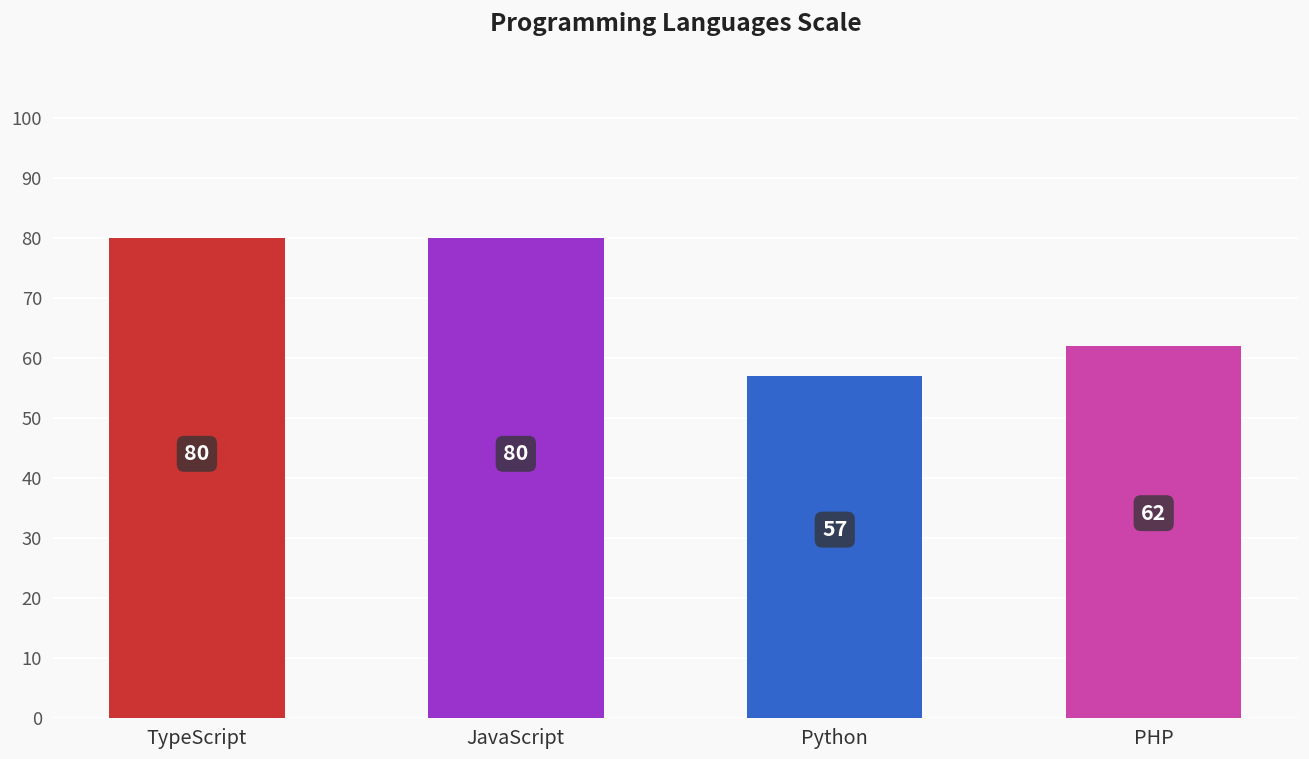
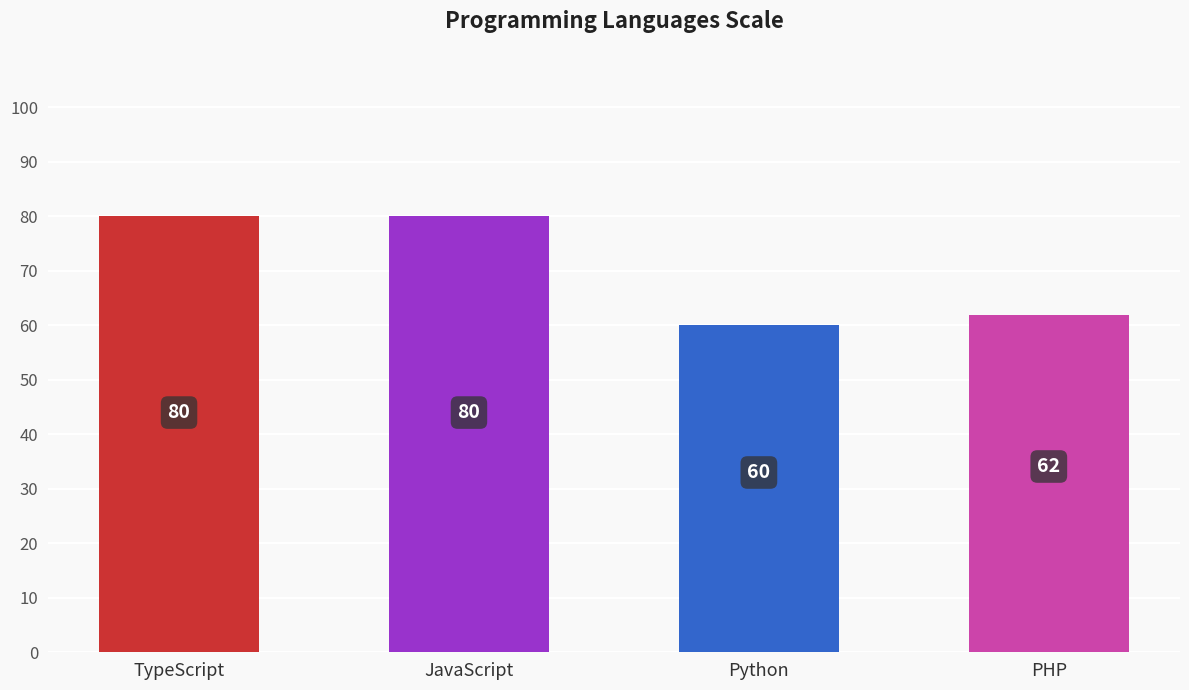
  {
-   "Python": 57
+   "Python": 60
  }
